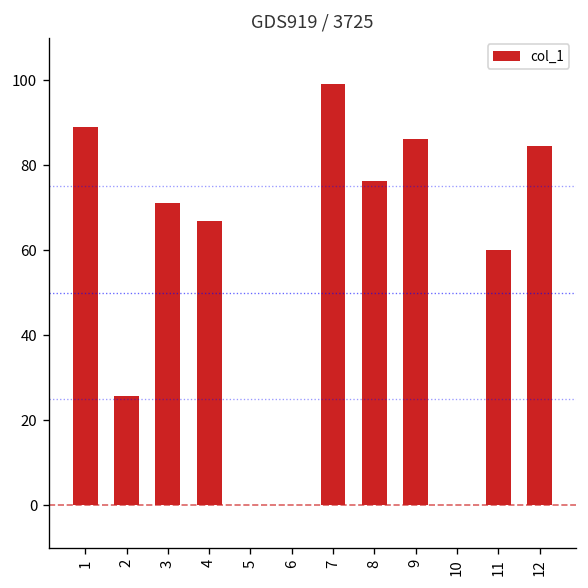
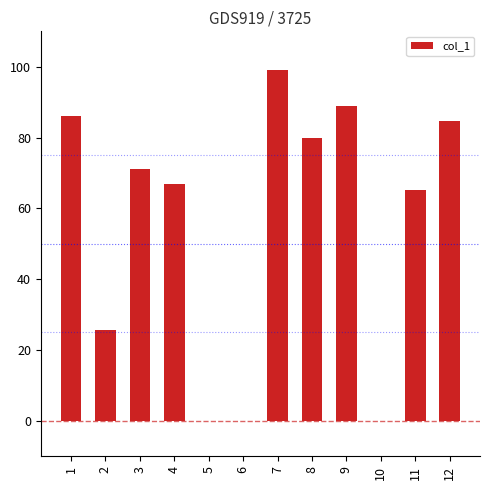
  {
-   "1": 89,
+   "1": 86,
    "2": 26,
    "3": 71,
    "4": 67,
    "5": 0,
    "6": 0,
    "7": 99,
-   "8": 76,
-   "9": 86,
+   "8": 80,
+   "9": 89,
    "10": 0,
-   "11": 60,
+   "11": 65,
    "12": 85
  }
